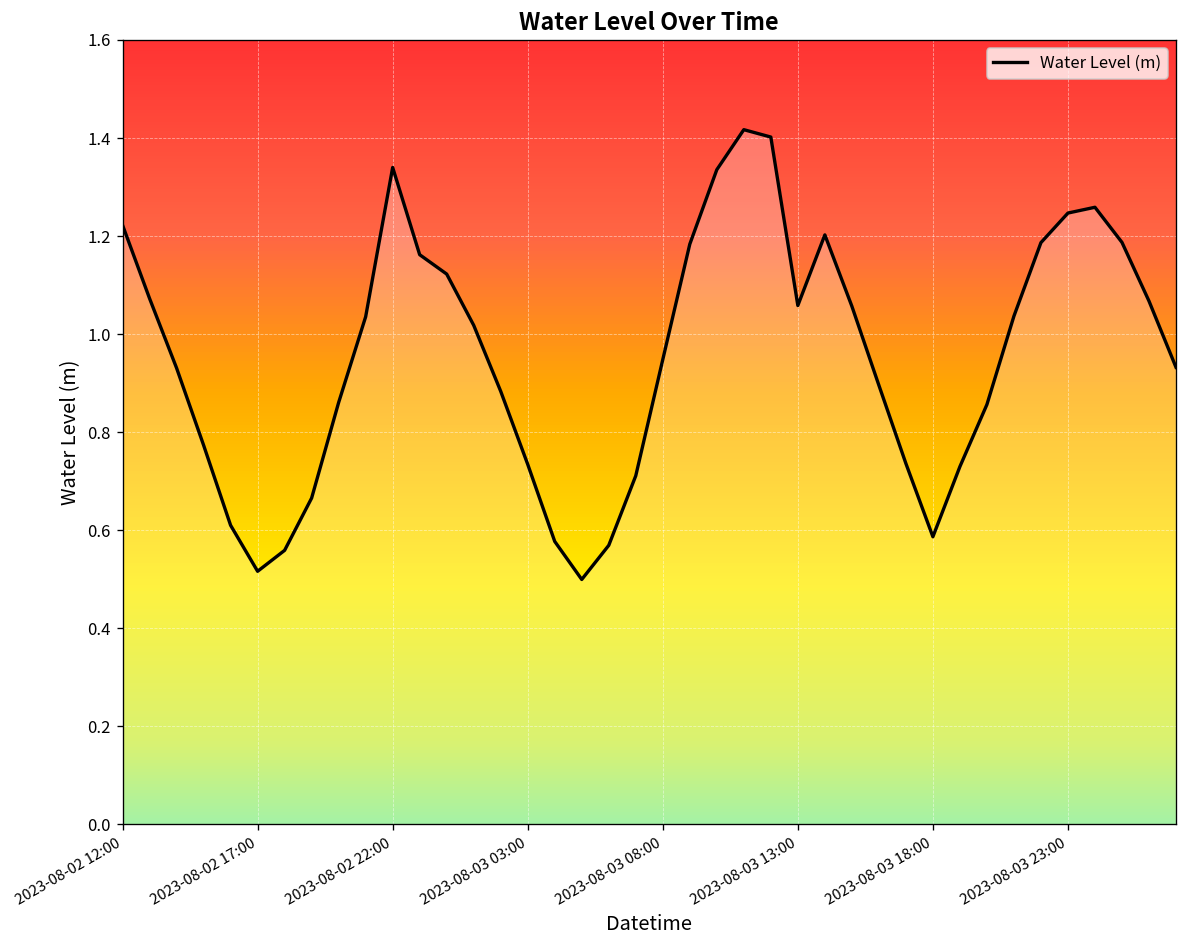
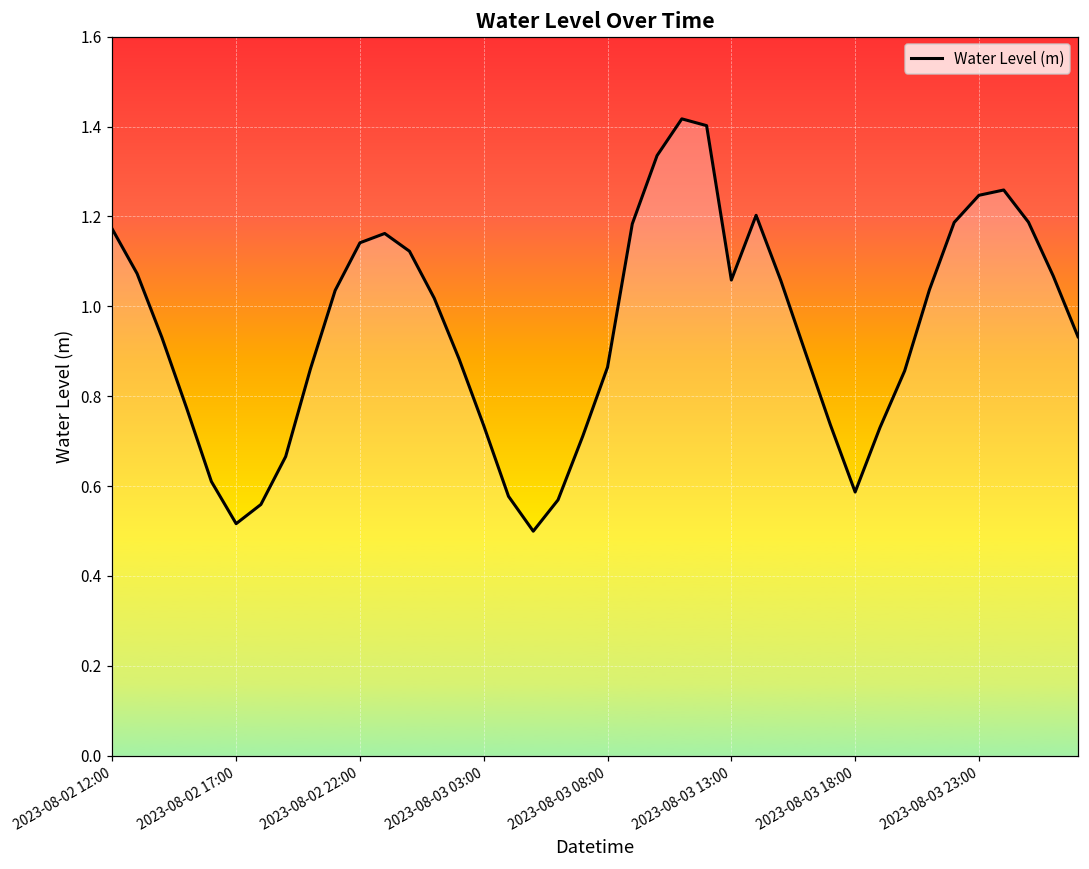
  {
-   "2023-08-02 12:00": 1.22,
+   "2023-08-02 12:00": 1.17,
    "2023-08-02 17:00": 0.52,
-   "2023-08-02 22:00": 1.34,
+   "2023-08-02 22:00": 1.14,
    "2023-08-03 03:00": 0.73,
-   "2023-08-03 08:00": 0.95,
+   "2023-08-03 08:00": 0.86,
    "2023-08-03 13:00": 1.06,
    "2023-08-03 18:00": 0.59,
    "2023-08-03 23:00": 1.25
  }
